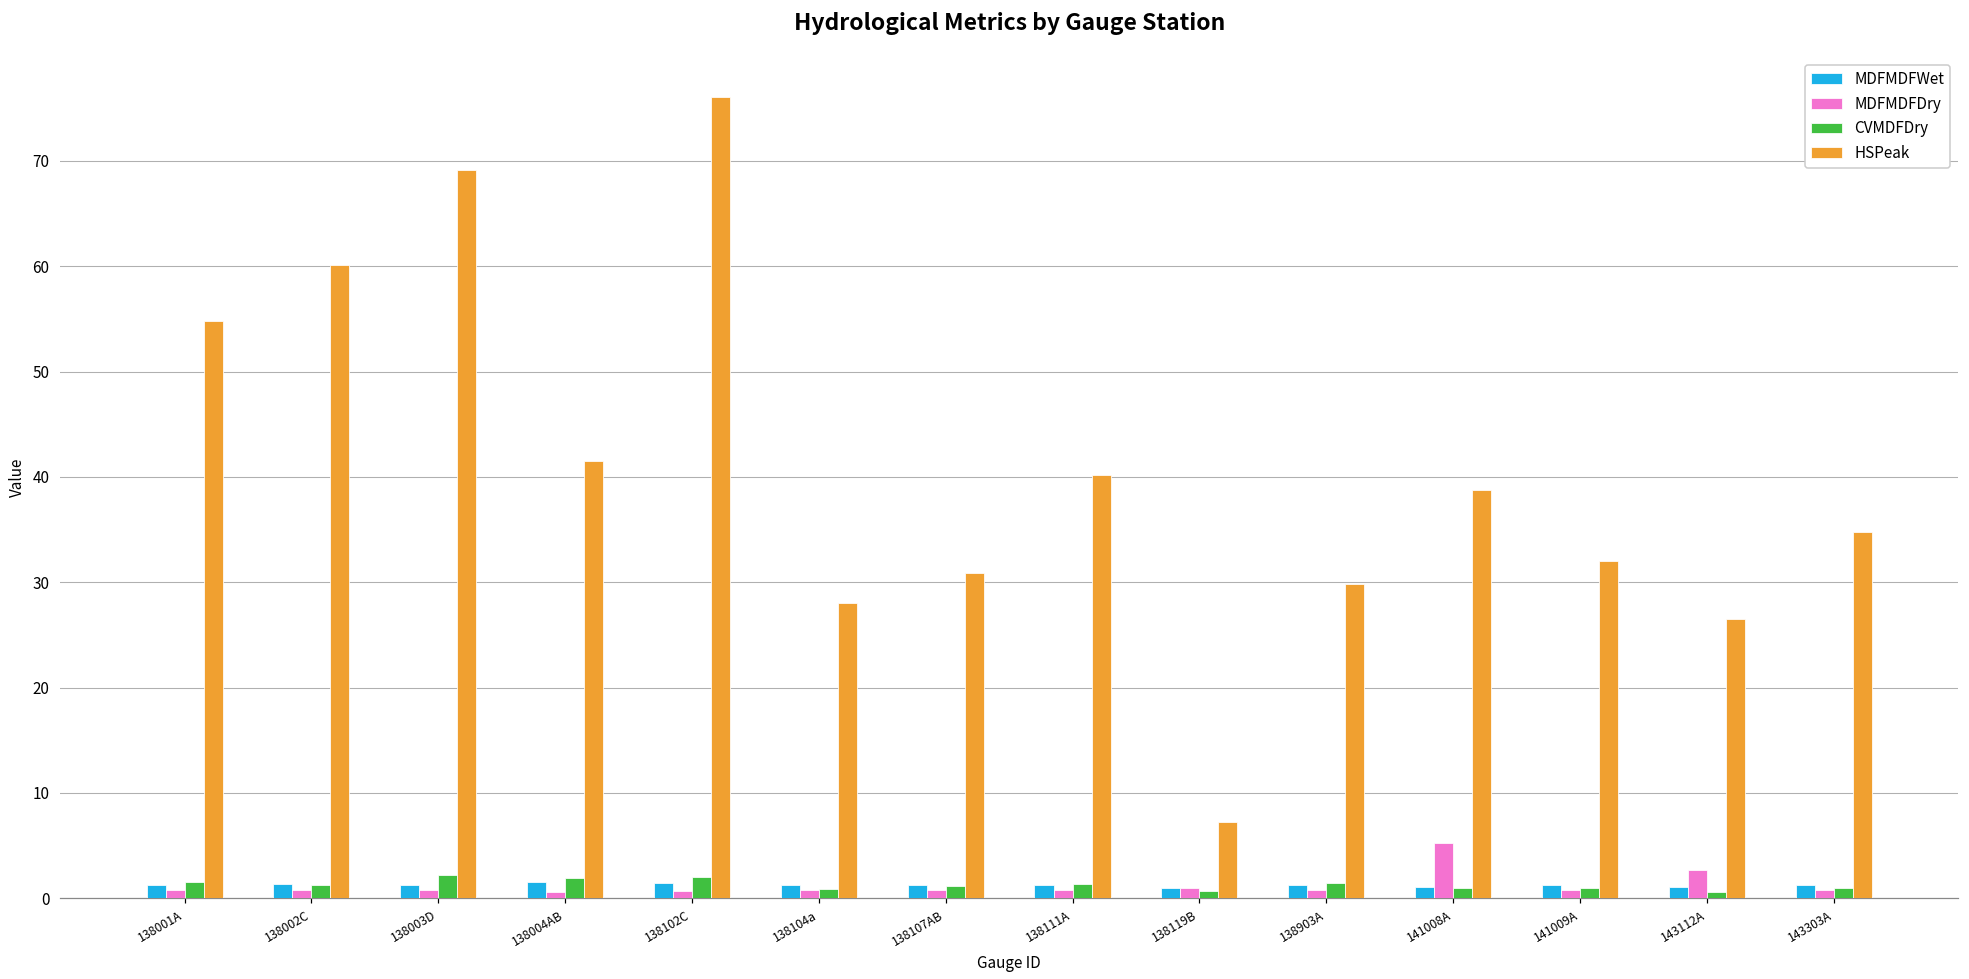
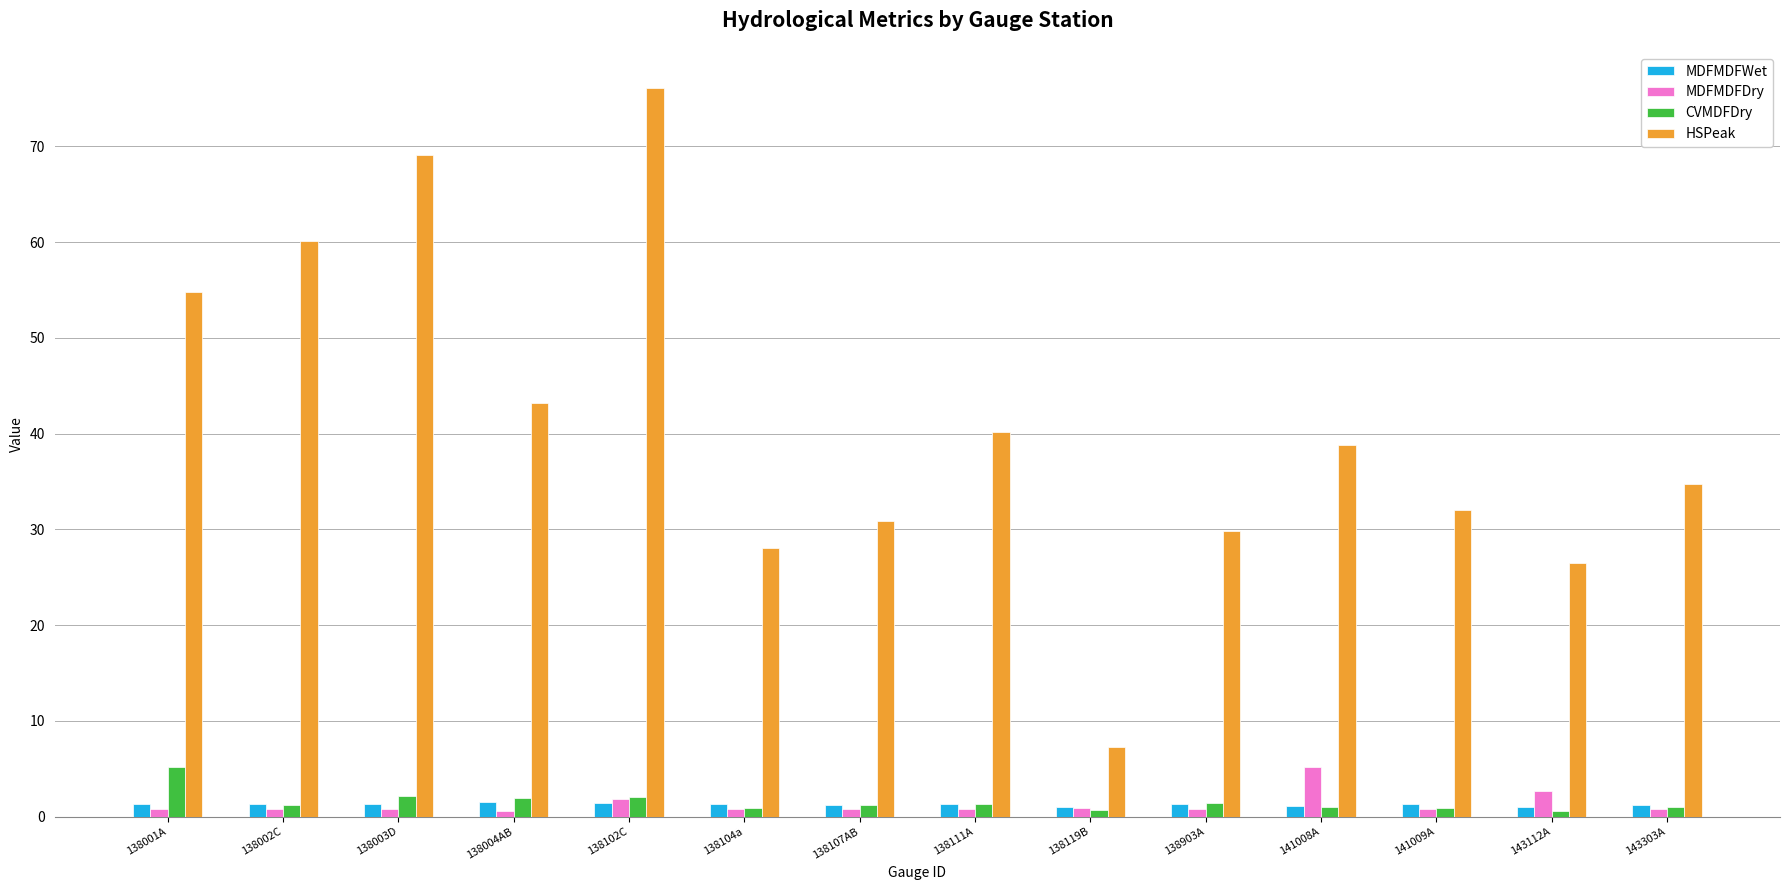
  {
    "MDFMDFWet": {
      "138001A": 1,
      "138002C": 1,
      "138003D": 1,
      "138004AB": 2,
      "138102C": 1,
      "138104a": 1,
      "138107AB": 1,
      "138111A": 1,
      "138119B": 1,
      "138903A": 1,
      "141008A": 1,
      "141009A": 1,
      "143112A": 1,
      "143303A": 1
    },
    "MDFMDFDry": {
      "138001A": 1,
      "138002C": 1,
      "138003D": 1,
      "138004AB": 1,
-     "138102C": 1,
+     "138102C": 2,
      "138104a": 1,
      "138107AB": 1,
      "138111A": 1,
      "138119B": 1,
      "138903A": 1,
      "141008A": 5,
      "141009A": 1,
      "143112A": 3,
      "143303A": 1
    },
    "CVMDFDry": {
-     "138001A": 2,
+     "138001A": 5,
      "138002C": 1,
      "138003D": 2,
      "138004AB": 2,
      "138102C": 2,
      "138104a": 1,
      "138107AB": 1,
      "138111A": 1,
      "138119B": 1,
      "138903A": 1,
      "141008A": 1,
      "141009A": 1,
      "143112A": 1,
      "143303A": 1
    },
    "HSPeak": {
      "138001A": 55,
      "138002C": 60,
      "138003D": 69,
-     "138004AB": 42,
+     "138004AB": 43,
      "138102C": 76,
      "138104a": 28,
      "138107AB": 31,
      "138111A": 40,
      "138119B": 7,
      "138903A": 30,
      "141008A": 39,
      "141009A": 32,
      "143112A": 27,
      "143303A": 35
    }
  }
